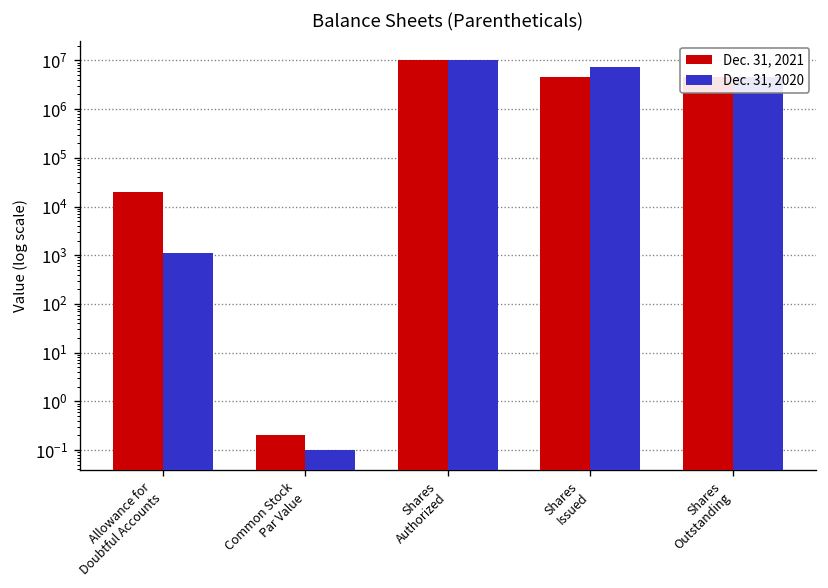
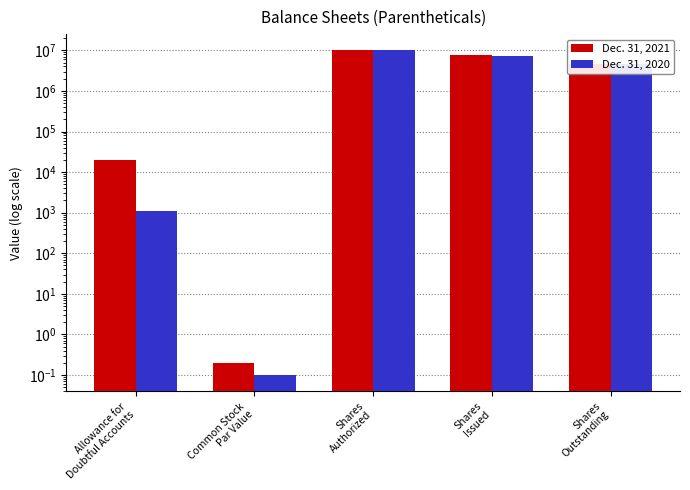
  {
    "Dec. 31, 2021": {
      "Allowance for Doubtful Accounts": 20000,
      "Common Stock Par Value": 0.2,
      "Shares Authorized": 10000000,
-     "Shares Issued": 5000000
+     "Shares Issued": 7000000
    },
    "Dec. 31, 2020": {
      "Allowance for Doubtful Accounts": 1100,
      "Common Stock Par Value": 0.10,
      "Shares Authorized": 10000000,
      "Shares Issued": 7000000
    }
  }
